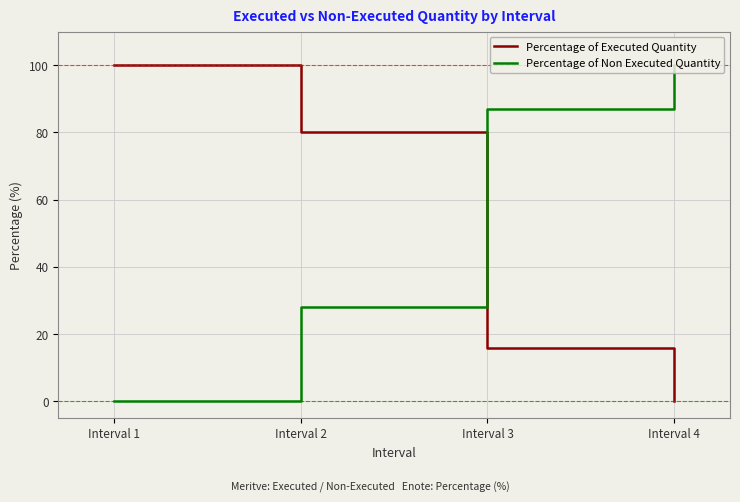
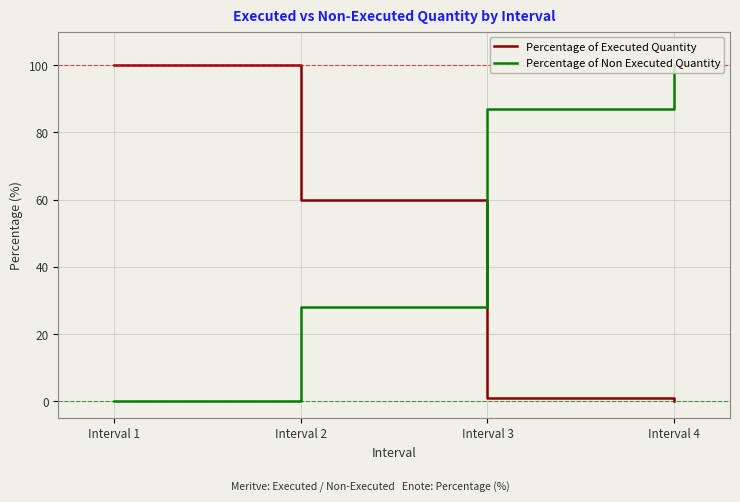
  {
    "Percentage of Executed Quantity": {
      "Interval 1": 100,
-     "Interval 2": 80,
-     "Interval 3": 16,
+     "Interval 2": 60,
+     "Interval 3": 1,
      "Interval 4": 0
    },
    "Percentage of Non Executed Quantity": {
      "Interval 1": 0,
      "Interval 2": 28,
      "Interval 3": 87
    }
  }
